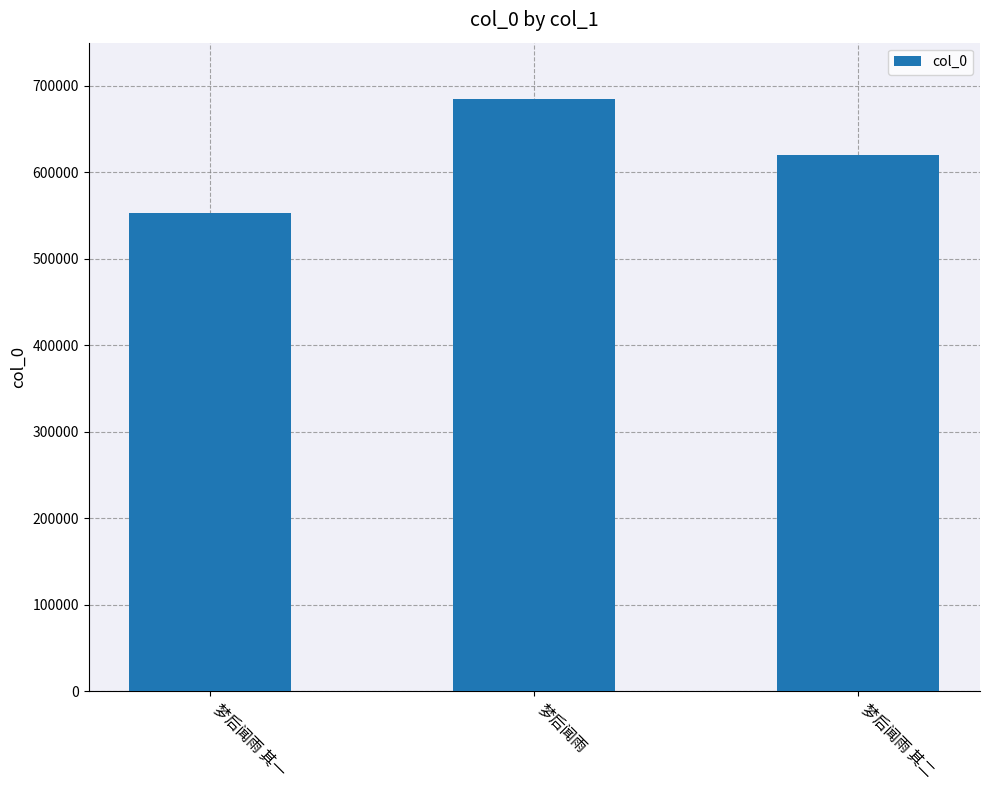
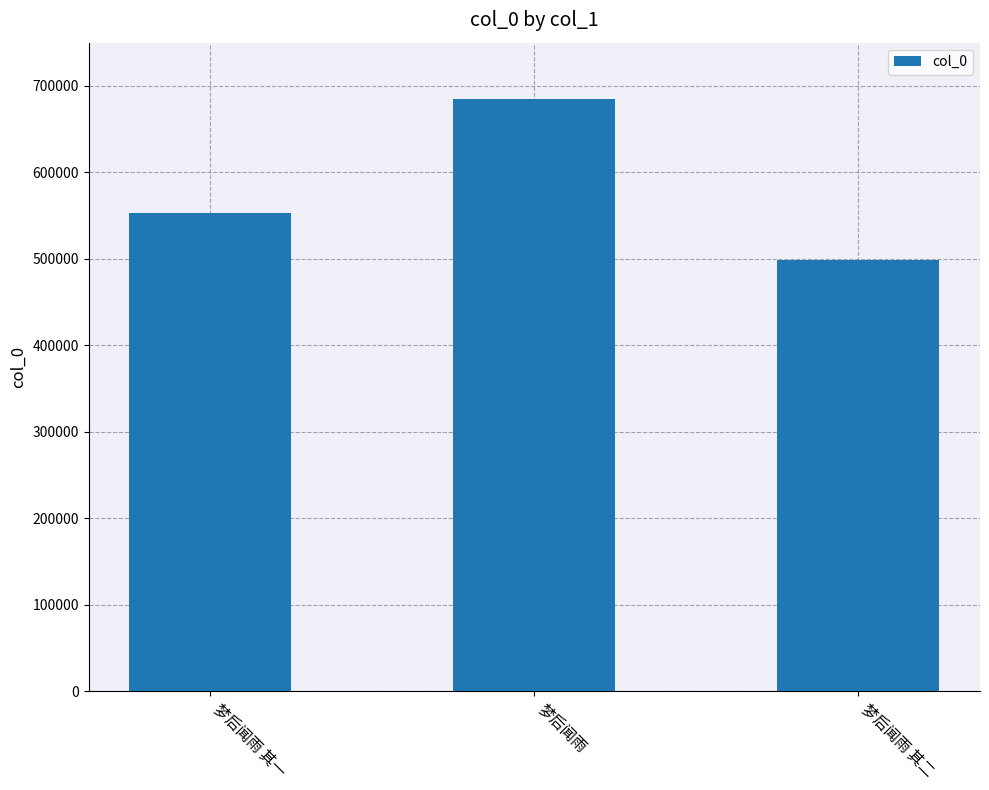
  {
    "梦后闻雨 其一": 550000,
    "梦后闻雨": 680000,
-   "梦后闻雨 其二": 620000
+   "梦后闻雨 其二": 500000
  }
